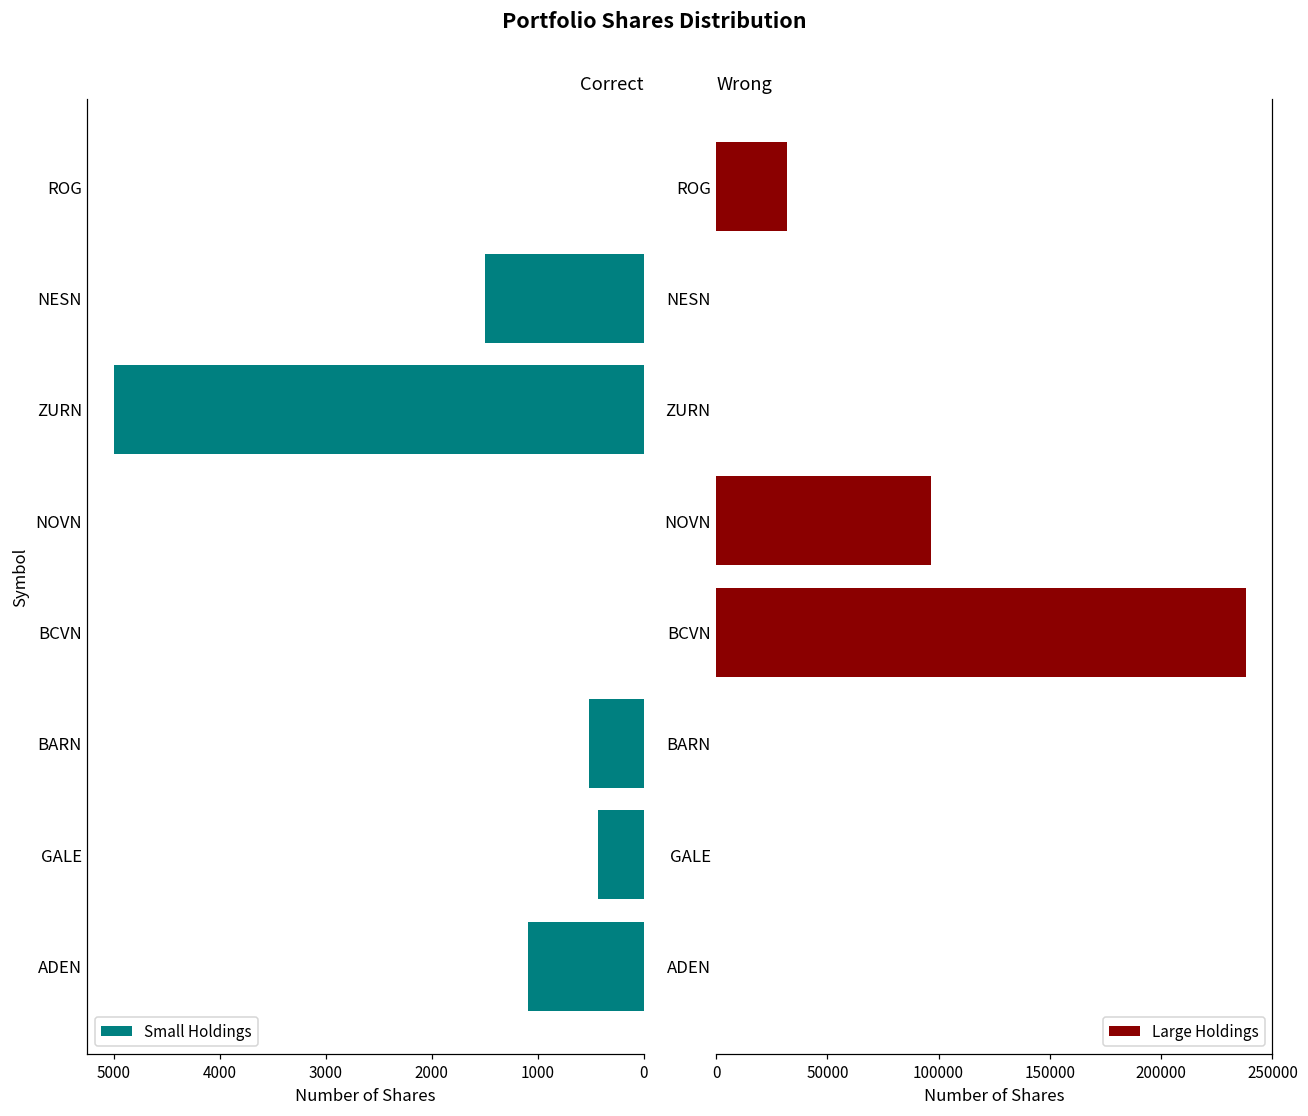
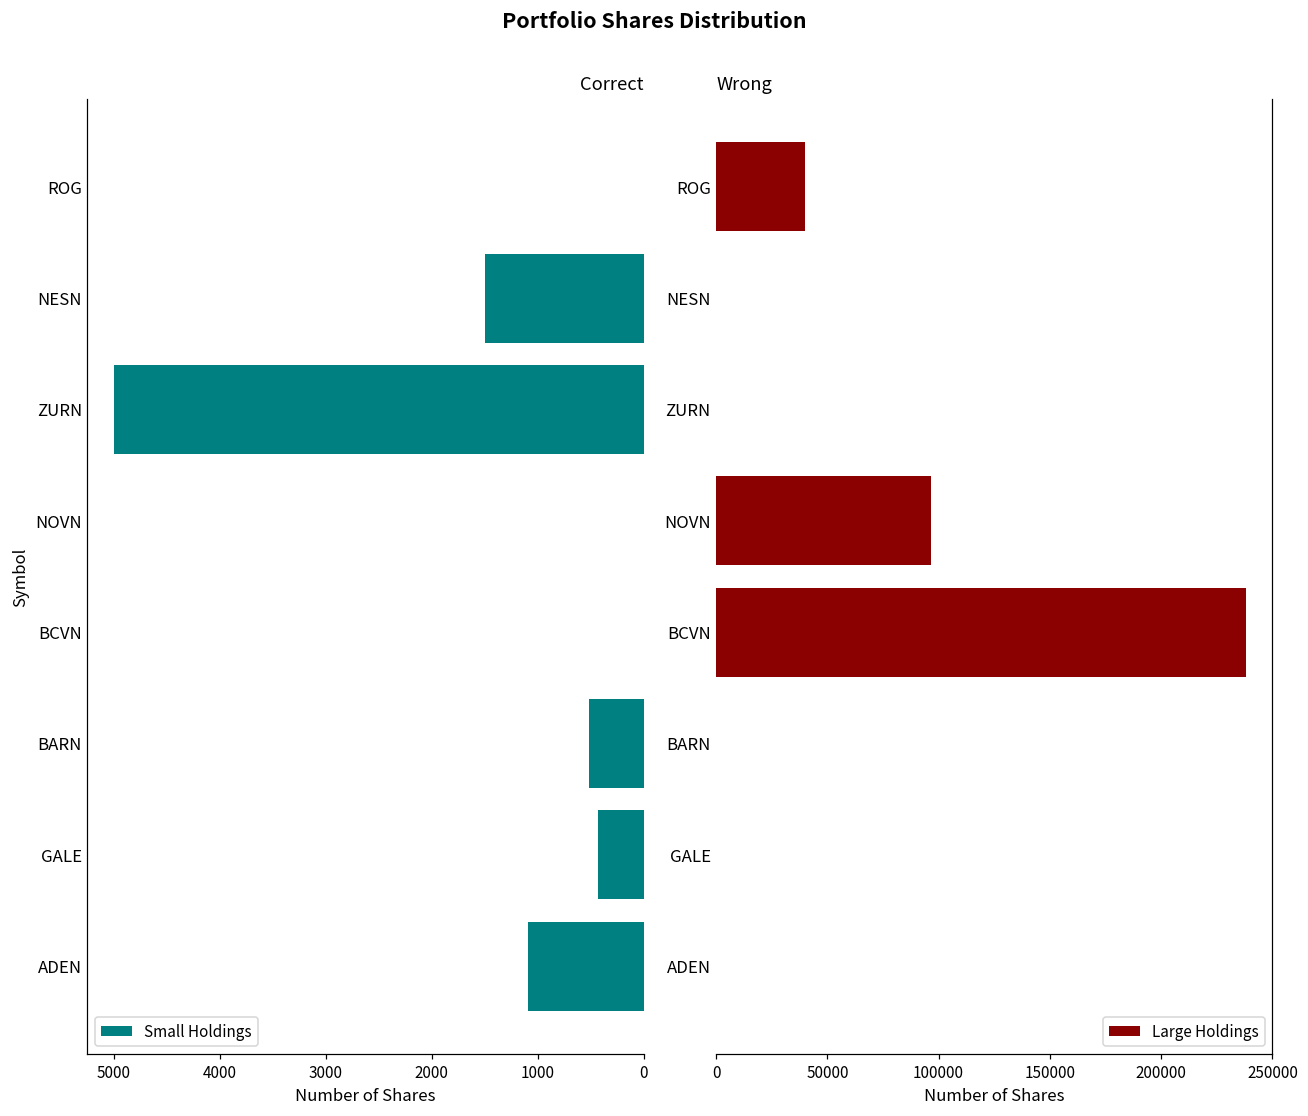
  {
    "Correct": {
      "ROG": 0,
      "NESN": 1500,
      "ZURN": 5000,
      "NOVN": 0,
      "BCVN": 0,
      "BARN": 500,
      "GALE": 400,
      "ADEN": 1100
    },
    "Wrong": {
-     "ROG": 32000,
+     "ROG": 40000,
      "NESN": 0,
      "ZURN": 0,
      "NOVN": 97000,
      "BCVN": 238000,
      "BARN": 0,
      "GALE": 0,
      "ADEN": 0
    }
  }
